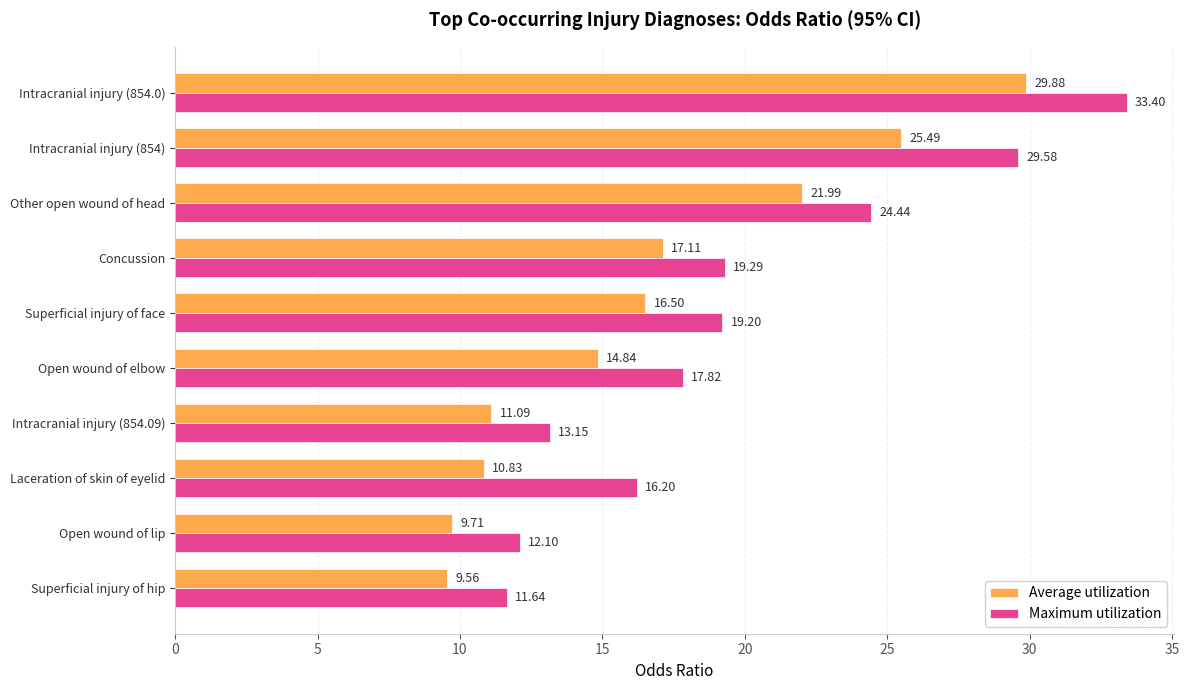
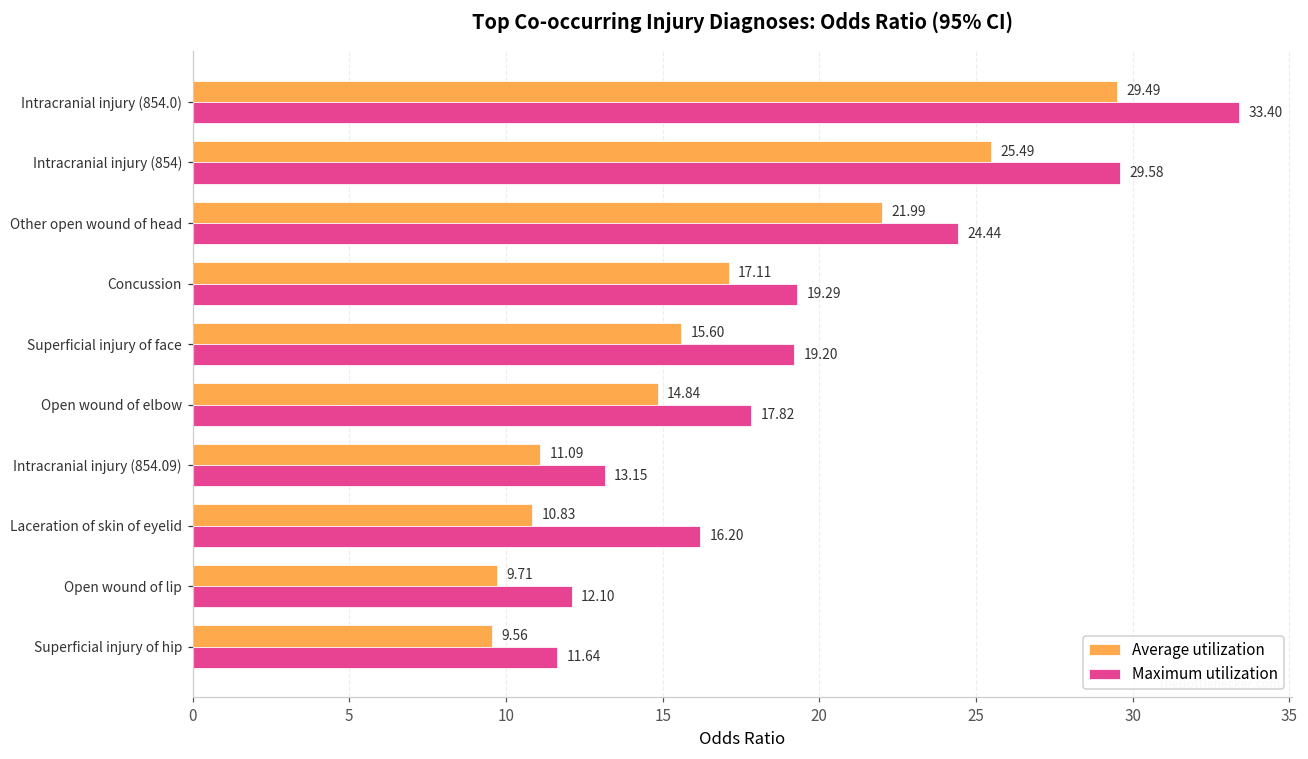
  {
    "Average utilization": {
-     "Intracranial injury (854.0)": 29.88,
+     "Intracranial injury (854.0)": 29.49,
      "Intracranial injury (854)": 25.49,
      "Other open wound of head": 21.99,
      "Concussion": 17.11,
-     "Superficial injury of face": 16.50,
+     "Superficial injury of face": 15.60,
      "Open wound of elbow": 14.84,
      "Intracranial injury (854.09)": 11.09,
      "Laceration of skin of eyelid": 10.83,
      "Open wound of lip": 9.71,
      "Superficial injury of hip": 9.56
    },
    "Maximum utilization": {
      "Intracranial injury (854.0)": 33.40,
      "Intracranial injury (854)": 29.58,
      "Other open wound of head": 24.44,
      "Concussion": 19.29,
      "Superficial injury of face": 19.20,
      "Open wound of elbow": 17.82,
      "Intracranial injury (854.09)": 13.15,
      "Laceration of skin of eyelid": 16.20,
      "Open wound of lip": 12.10,
      "Superficial injury of hip": 11.64
    }
  }
